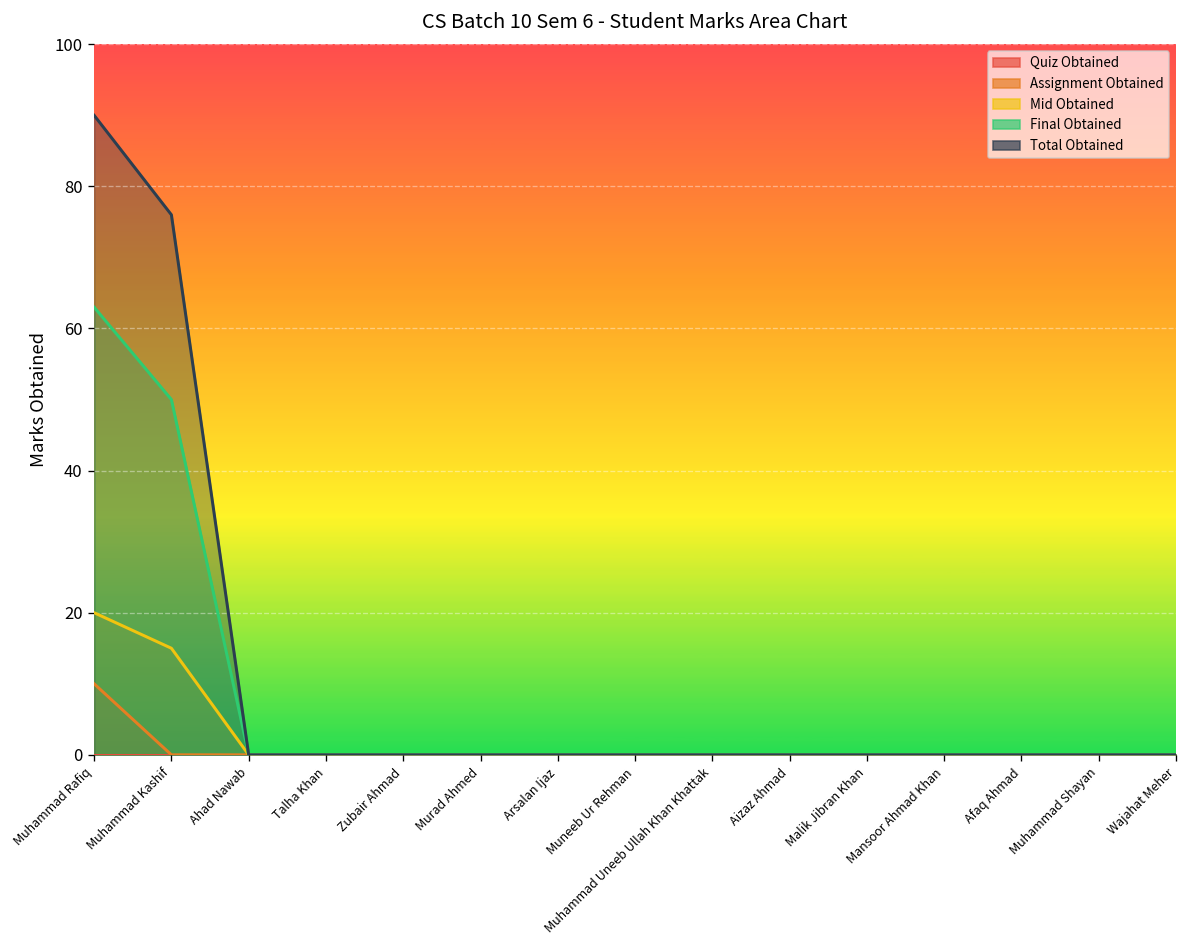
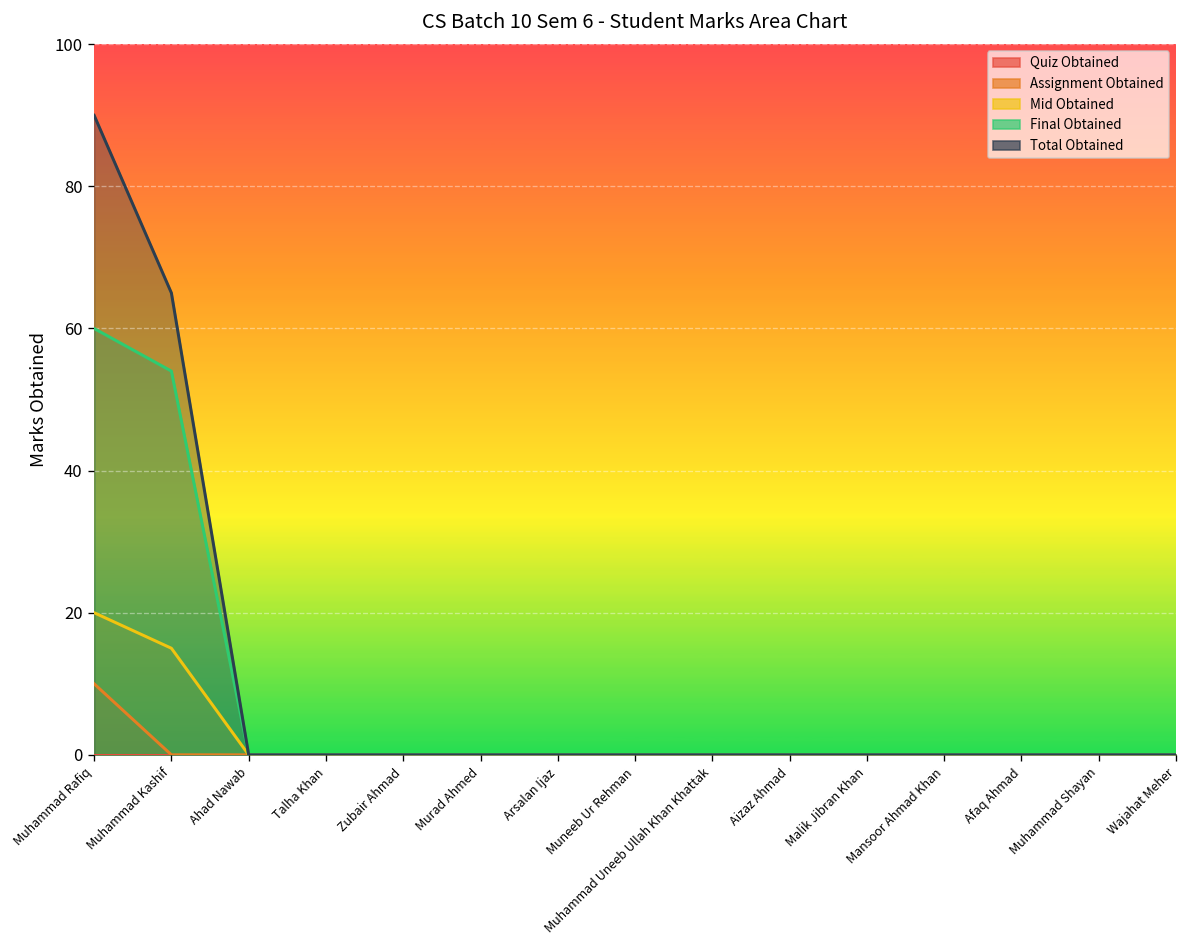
  {
    "Final Obtained": {
-     "Muhammad Rafiq": 63,
-     "Muhammad Kashif": 50
+     "Muhammad Rafiq": 60,
+     "Muhammad Kashif": 54
    },
    "Total Obtained": {
      "Muhammad Rafiq": 90,
-     "Muhammad Kashif": 76
+     "Muhammad Kashif": 65
    }
  }
